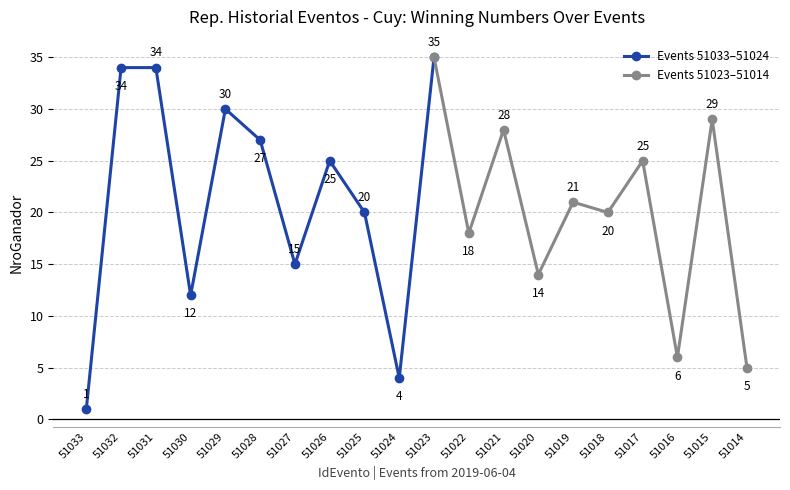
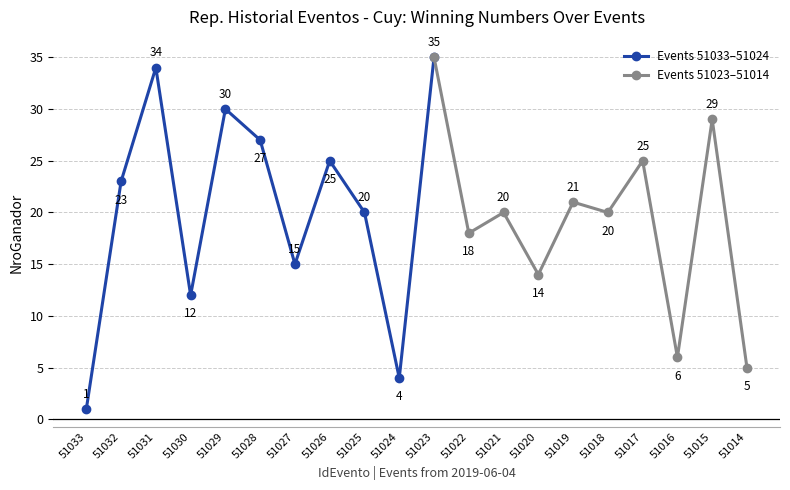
  {
    "Events 51033–51024": {
      "51033": 1,
-     "51032": 34,
+     "51032": 23,
      "51031": 34,
      "51030": 12,
      "51029": 30,
      "51028": 27,
      "51027": 15,
      "51026": 25,
      "51025": 20,
      "51024": 4
    },
    "Events 51023–51014": {
      "51022": 18,
-     "51021": 28,
+     "51021": 20,
      "51020": 14,
      "51019": 21,
      "51018": 20,
      "51017": 25,
      "51016": 6,
      "51015": 29,
      "51014": 5
    }
  }
